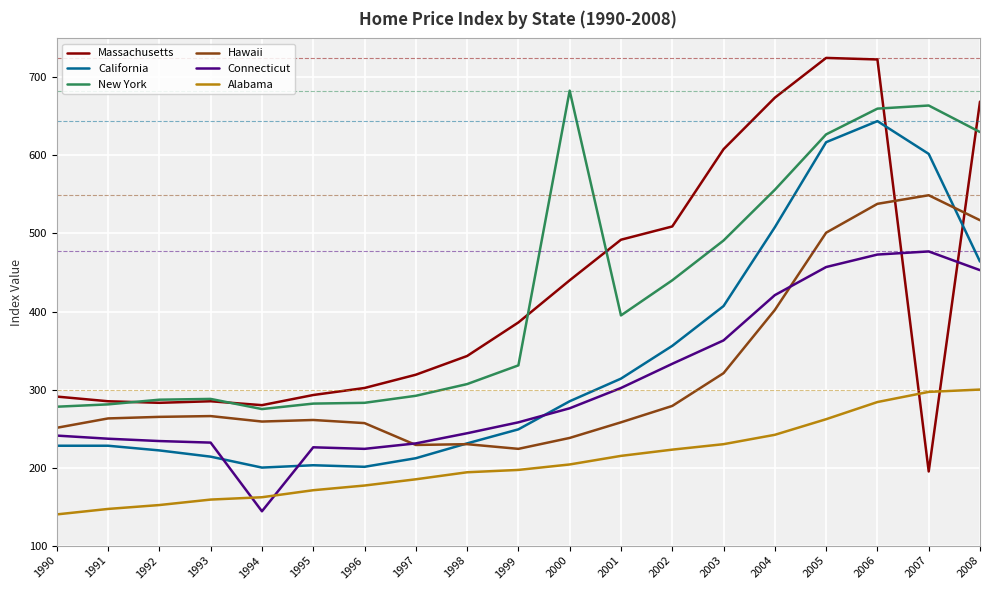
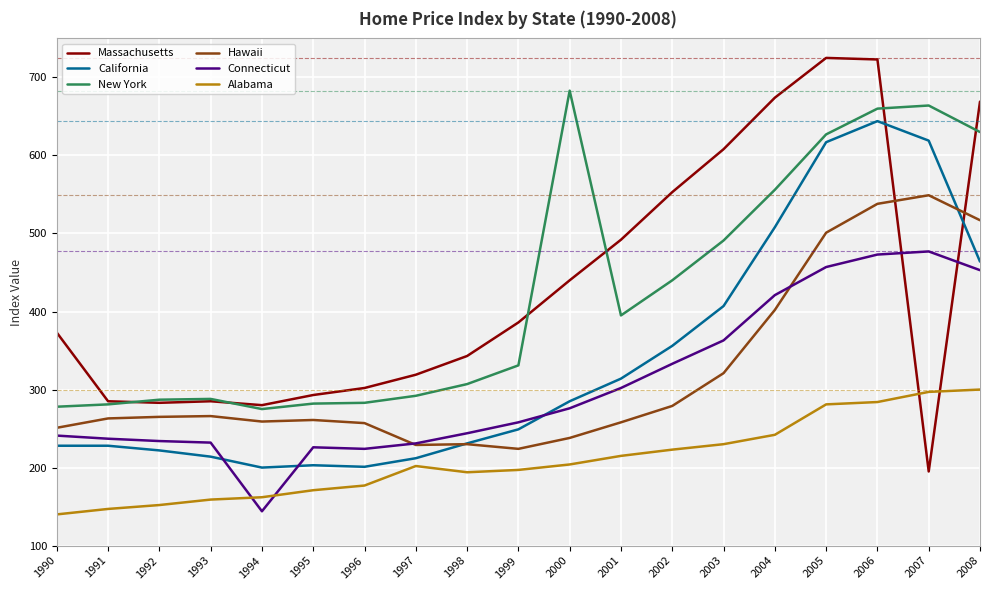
  {
    "Massachusetts": {
-     "1990": 290,
+     "1990": 370,
      "1991": 290,
      "1992": 280,
      "1994": 280,
      "1995": 290,
      "1996": 300,
      "1997": 320,
      "1998": 340,
      "1999": 390,
      "2000": 440,
      "2001": 490,
-     "2002": 510,
+     "2002": 550,
      "2003": 610,
      "2004": 670,
      "2005": 730,
      "2006": 720,
      "2007": 200,
      "2008": 670
    },
    "California": {
      "1990": 230,
      "1991": 230,
      "1992": 220,
      "1993": 210,
      "1994": 200,
      "1995": 200,
      "1996": 200,
      "1997": 210,
      "1999": 250,
      "2000": 290,
      "2001": 310,
      "2002": 360,
      "2003": 410,
      "2004": 510,
      "2005": 620,
      "2006": 640,
-     "2007": 600,
+     "2007": 620,
      "2008": 460
    },
    "New York": {
      "1990": 280,
      "1991": 280,
      "1992": 290,
      "1994": 280,
      "1995": 280,
      "1996": 280,
      "1997": 290,
      "1998": 310,
      "1999": 330,
      "2000": 680,
      "2001": 400,
      "2002": 440,
      "2003": 490,
      "2004": 560,
      "2005": 630,
      "2006": 660,
      "2007": 660,
      "2008": 630
    },
    "Hawaii": {
      "1990": 250,
      "1991": 260,
      "1992": 270,
      "1993": 270,
      "1994": 260,
      "1995": 260,
      "1996": 260,
      "1999": 220,
      "2000": 240,
      "2001": 260,
      "2002": 280,
      "2003": 320,
      "2004": 400,
      "2005": 500,
      "2006": 540,
      "2007": 550,
      "2008": 520
    },
    "Connecticut": {
      "1990": 240,
      "1991": 240,
      "1992": 230,
      "1993": 230,
      "1994": 140,
      "1995": 230,
      "1996": 220,
      "1998": 240,
      "1999": 260,
      "2000": 280,
      "2001": 300,
      "2002": 330,
      "2003": 360,
      "2004": 420,
      "2005": 460,
      "2006": 470,
      "2007": 480,
      "2008": 450
    },
    "Alabama": {
      "1990": 140,
      "1991": 150,
      "1992": 150,
      "1993": 160,
      "1994": 160,
      "1995": 170,
      "1996": 180,
-     "1997": 190,
+     "1997": 200,
      "1998": 190,
      "1999": 200,
      "2000": 200,
      "2001": 220,
      "2002": 220,
      "2003": 230,
      "2004": 240,
-     "2005": 260,
+     "2005": 280,
      "2006": 280,
      "2007": 300,
      "2008": 300
    }
  }
